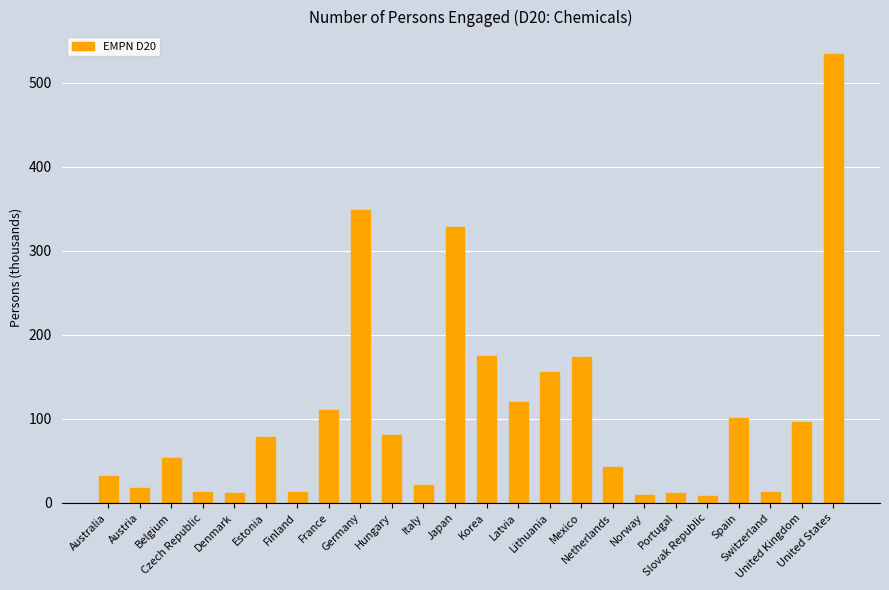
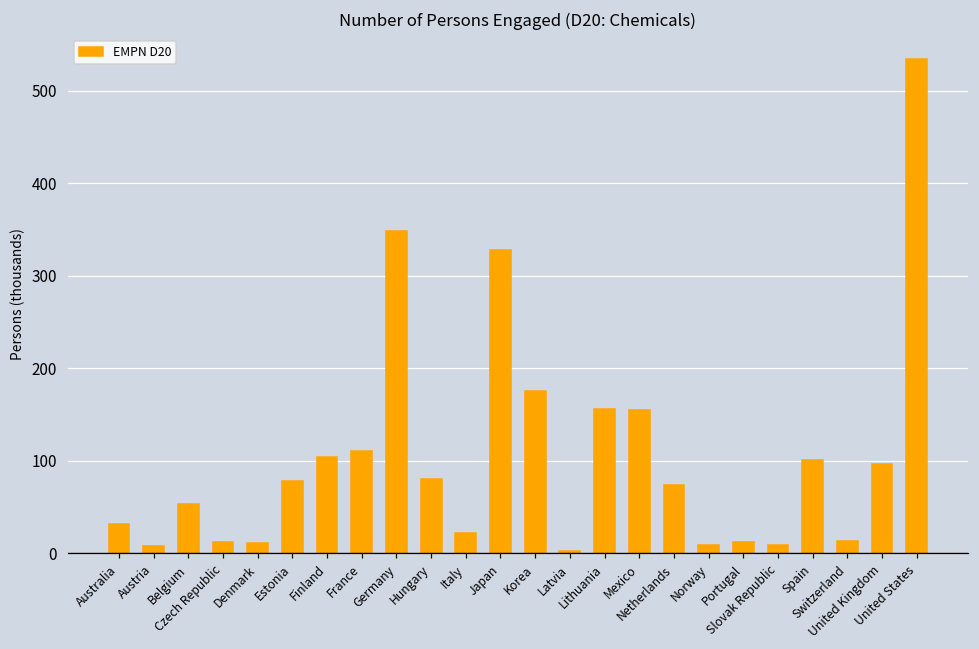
  {
    "Australia": 30,
-   "Austria": 20,
+   "Austria": 10,
    "Belgium": 50,
    "Czech Republic": 10,
    "Denmark": 10,
    "Estonia": 80,
-   "Finland": 10,
+   "Finland": 100,
    "France": 110,
    "Germany": 350,
    "Hungary": 80,
    "Italy": 20,
    "Japan": 330,
    "Korea": 180,
-   "Latvia": 120,
+   "Latvia": 0,
    "Lithuania": 160,
-   "Mexico": 170,
-   "Netherlands": 40,
+   "Mexico": 160,
+   "Netherlands": 70,
    "Norway": 10,
    "Portugal": 10,
    "Slovak Republic": 10,
    "Spain": 100,
    "Switzerland": 10,
    "United Kingdom": 100,
    "United States": 530
  }
